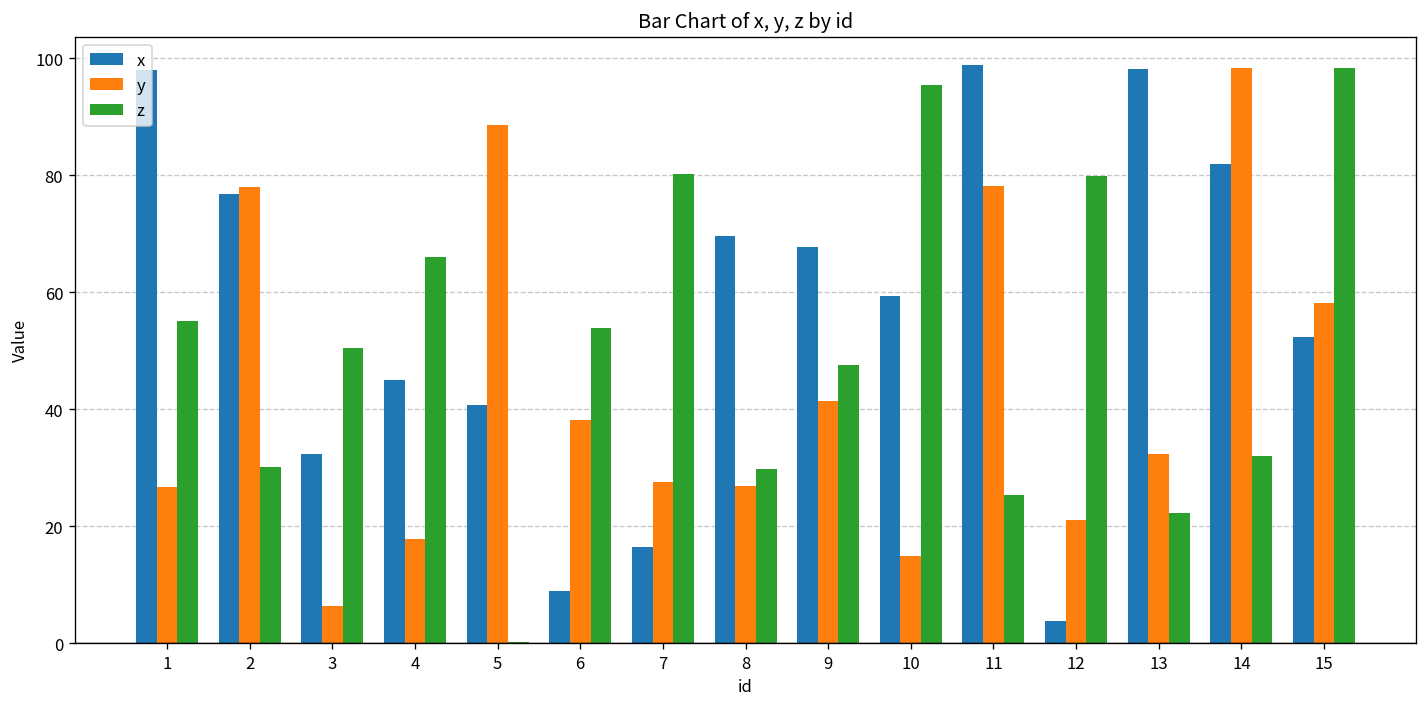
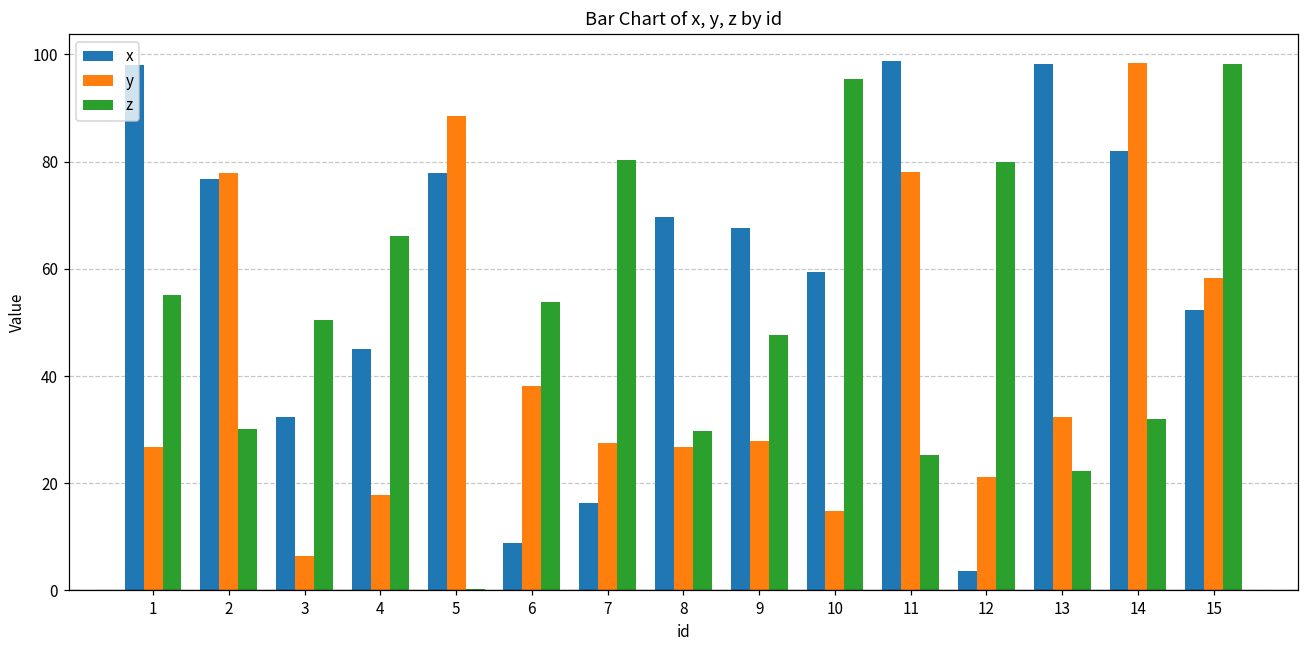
  {
    "x": {
      "2": 77,
      "3": 32,
      "4": 45,
-     "5": 41,
+     "5": 78,
      "6": 9,
      "7": 16,
      "8": 70,
      "9": 68,
      "10": 59,
      "11": 99,
      "12": 4,
      "13": 98,
      "14": 82,
      "15": 52
    },
    "y": {
      "1": 27,
      "2": 78,
      "3": 6,
      "4": 18,
      "5": 89,
      "6": 38,
      "7": 28,
      "8": 27,
-     "9": 41,
+     "9": 28,
      "10": 15,
      "11": 78,
      "12": 21,
      "13": 32,
      "14": 98,
      "15": 58
    },
    "z": {
      "1": 55,
      "2": 30,
      "3": 51,
      "4": 66,
      "6": 54,
      "7": 80,
      "8": 30,
      "9": 48,
      "10": 96,
      "11": 25,
      "12": 80,
      "13": 22,
      "14": 32,
      "15": 98
    }
  }
